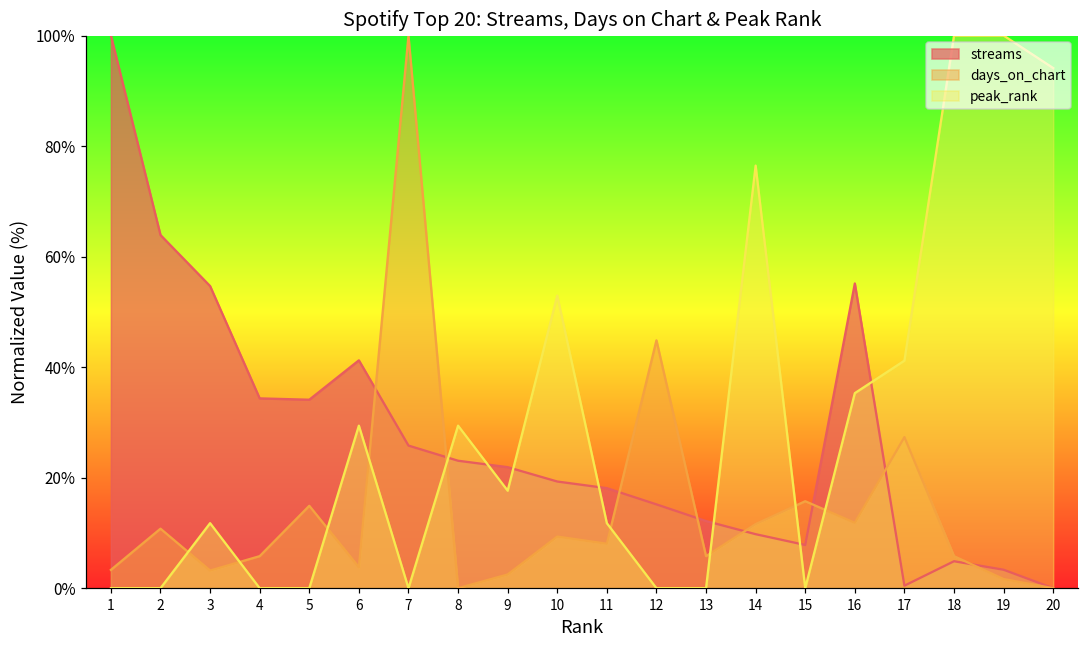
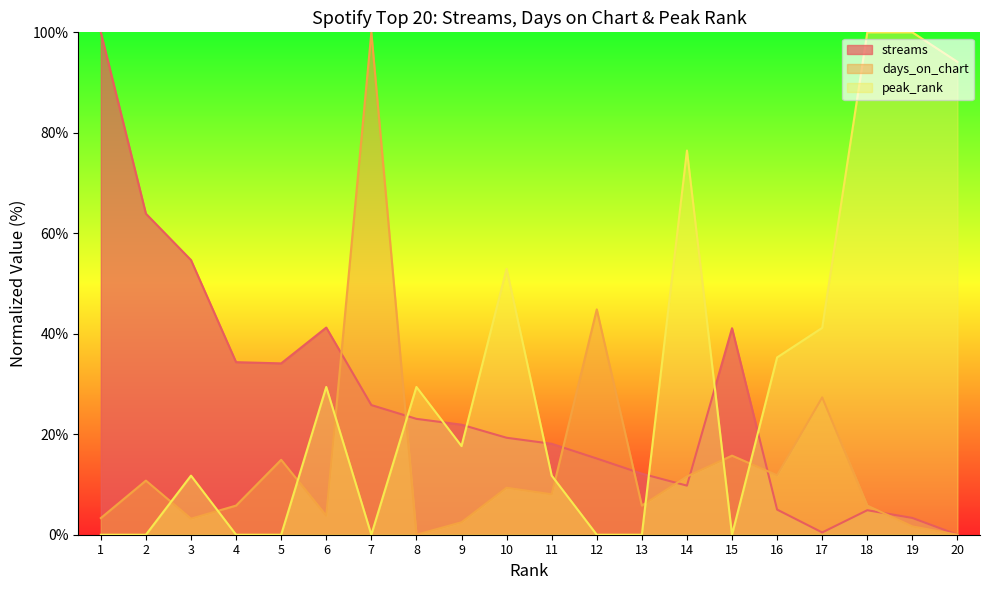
  {
    "streams": {
      "1": "100%",
      "2": "64%",
      "3": "55%",
      "4": "34%",
      "5": "34%",
      "6": "41%",
      "7": "26%",
      "8": "23%",
      "9": "22%",
      "10": "19%",
      "11": "18%",
      "12": "15%",
      "13": "12%",
      "14": "10%",
-     "15": "8%",
-     "16": "55%",
+     "15": "41%",
+     "16": "5%",
      "17": "0%",
      "18": "5%",
      "19": "3%"
    }
  }
